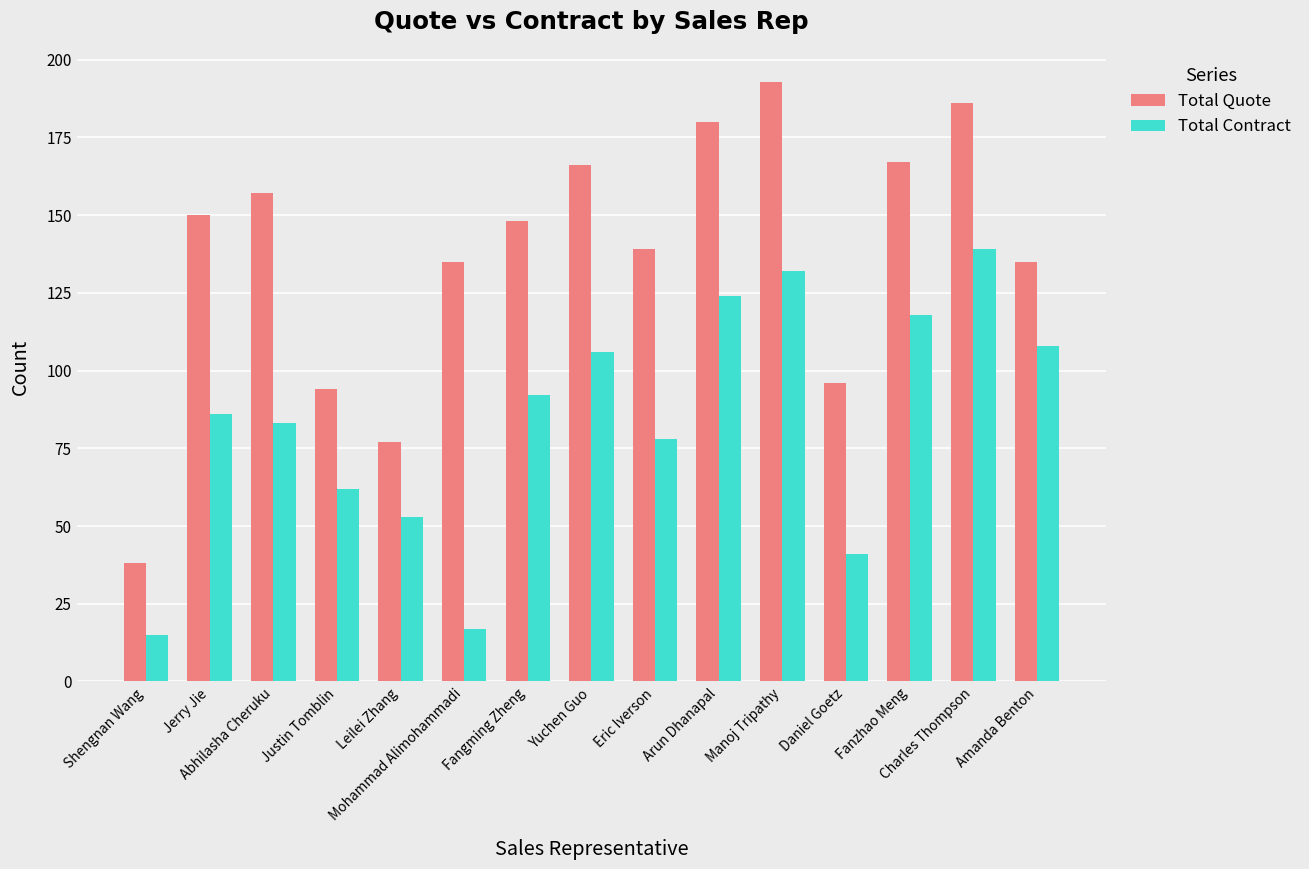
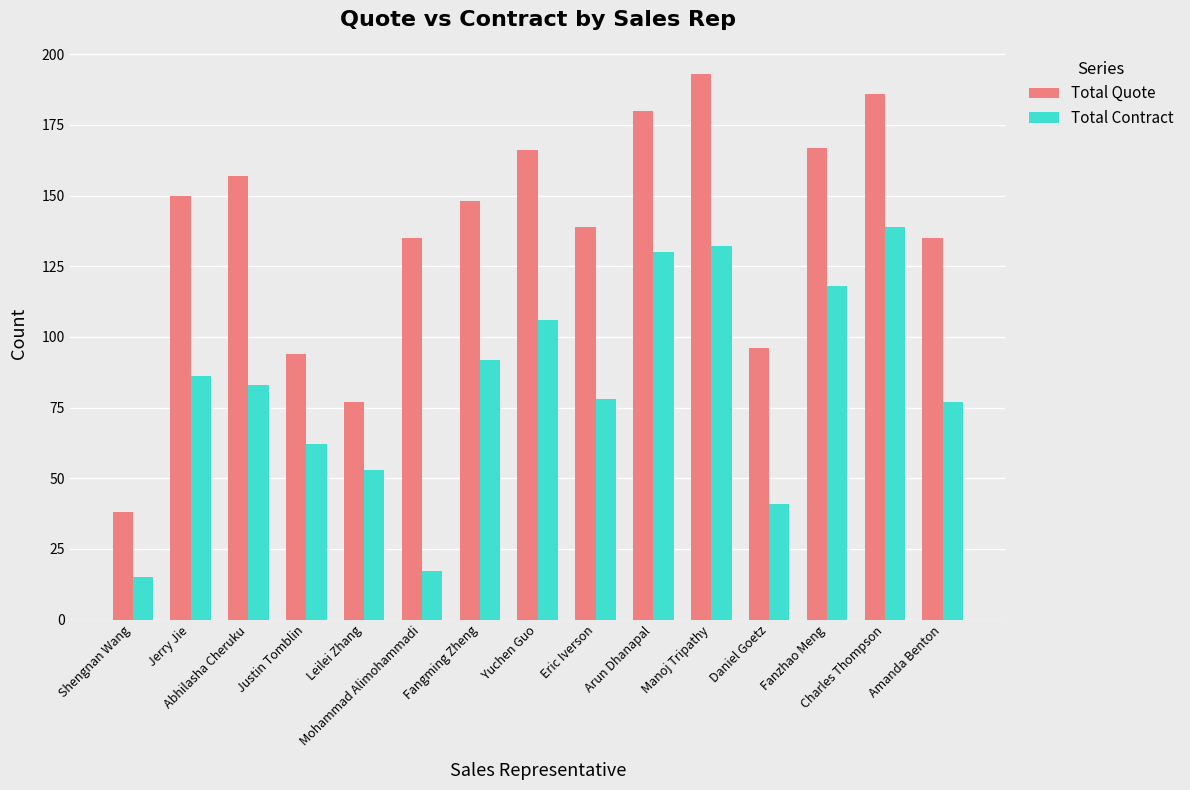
  {
    "Total Quote": {
      "Shengnan Wang": 38,
      "Jerry Jie": 150,
      "Abhilasha Cheruku": 157,
      "Justin Tomblin": 94,
      "Leilei Zhang": 77,
      "Mohammad Alimohammadi": 135,
      "Fangming Zheng": 148,
      "Yuchen Guo": 166,
      "Eric Iverson": 139,
      "Arun Dhanapal": 180,
      "Manoj Tripathy": 193,
      "Daniel Goetz": 96,
      "Fanzhao Meng": 167,
      "Charles Thompson": 186,
      "Amanda Benton": 135
    },
    "Total Contract": {
      "Shengnan Wang": 15,
      "Jerry Jie": 86,
      "Abhilasha Cheruku": 83,
      "Justin Tomblin": 62,
      "Leilei Zhang": 53,
      "Mohammad Alimohammadi": 17,
      "Fangming Zheng": 92,
      "Yuchen Guo": 106,
      "Eric Iverson": 78,
-     "Arun Dhanapal": 124,
+     "Arun Dhanapal": 130,
      "Manoj Tripathy": 132,
      "Daniel Goetz": 41,
      "Fanzhao Meng": 118,
      "Charles Thompson": 139,
-     "Amanda Benton": 108
+     "Amanda Benton": 77
    }
  }
